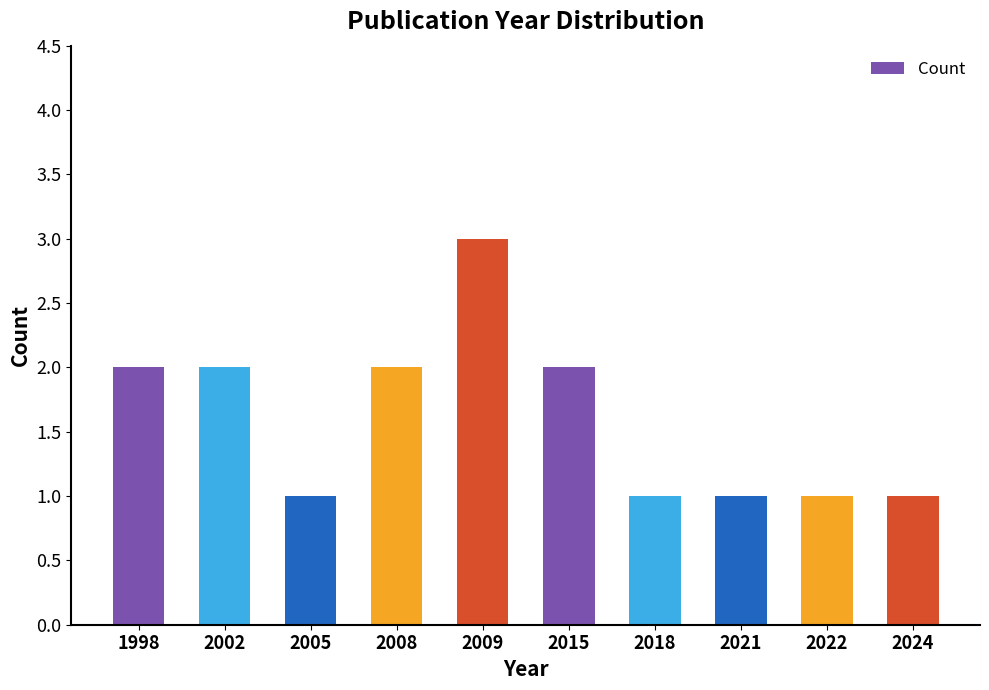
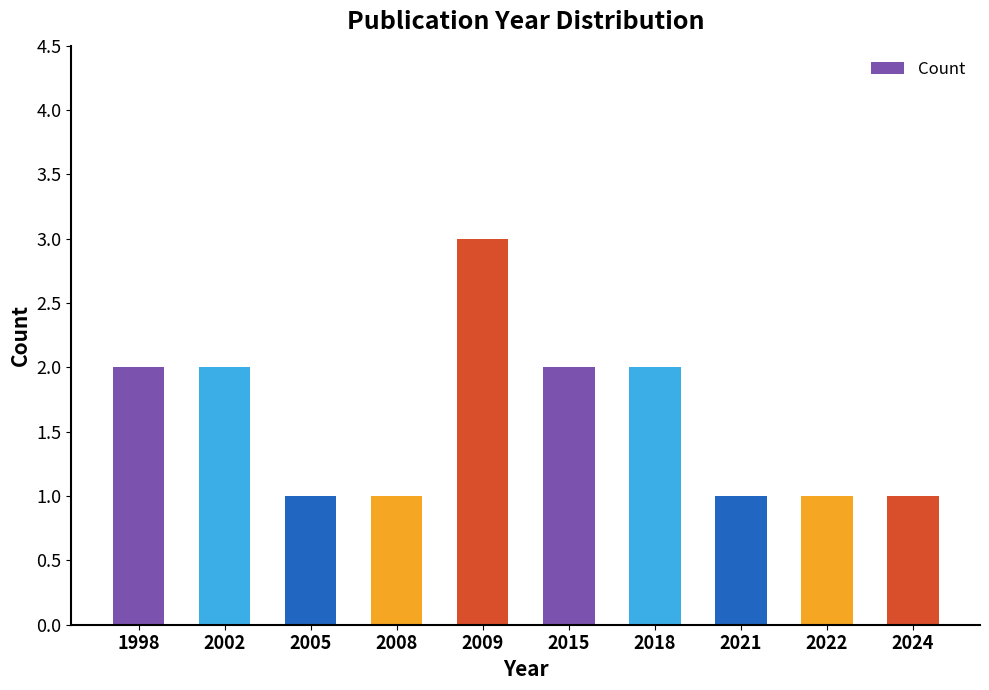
  {
    "1998": 2,
    "2002": 2,
    "2005": 1,
-   "2008": 2,
+   "2008": 1,
    "2009": 3,
    "2015": 2,
-   "2018": 1,
+   "2018": 2,
    "2021": 1,
    "2022": 1,
    "2024": 1
  }
